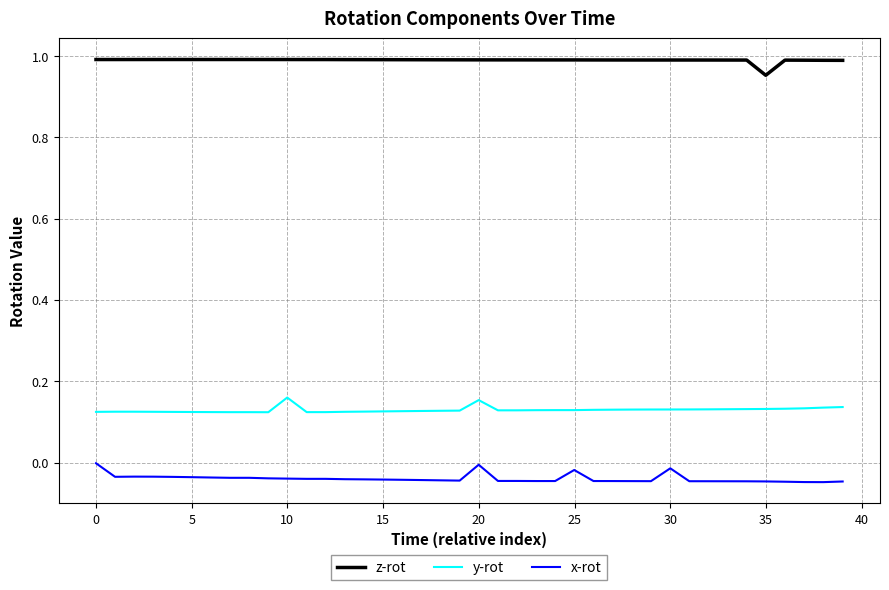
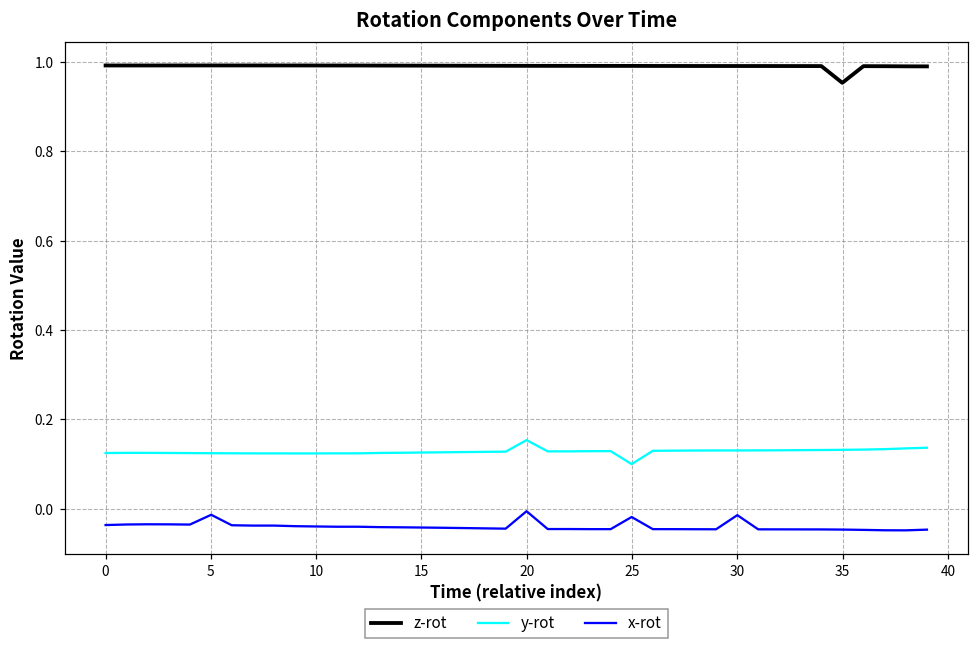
  {
    "z-rot": {
      "0": 0.99,
      "5": 0.99,
      "10": 0.99,
      "15": 0.99,
      "20": 0.99,
      "25": 0.99,
      "30": 0.99,
      "35": 0.95
    },
    "y-rot": {
      "0": 0.12,
      "5": 0.12,
-     "10": 0.16,
+     "10": 0.12,
      "15": 0.13,
      "20": 0.15,
-     "25": 0.13,
+     "25": 0.10,
      "30": 0.13,
      "35": 0.13
    },
    "x-rot": {
-     "0": 0.00,
-     "5": -0.04,
+     "0": -0.04,
+     "5": -0.01,
      "10": -0.04,
      "15": -0.04,
      "20": -0.01,
      "25": -0.02,
      "30": -0.01,
      "35": -0.05
    }
  }
